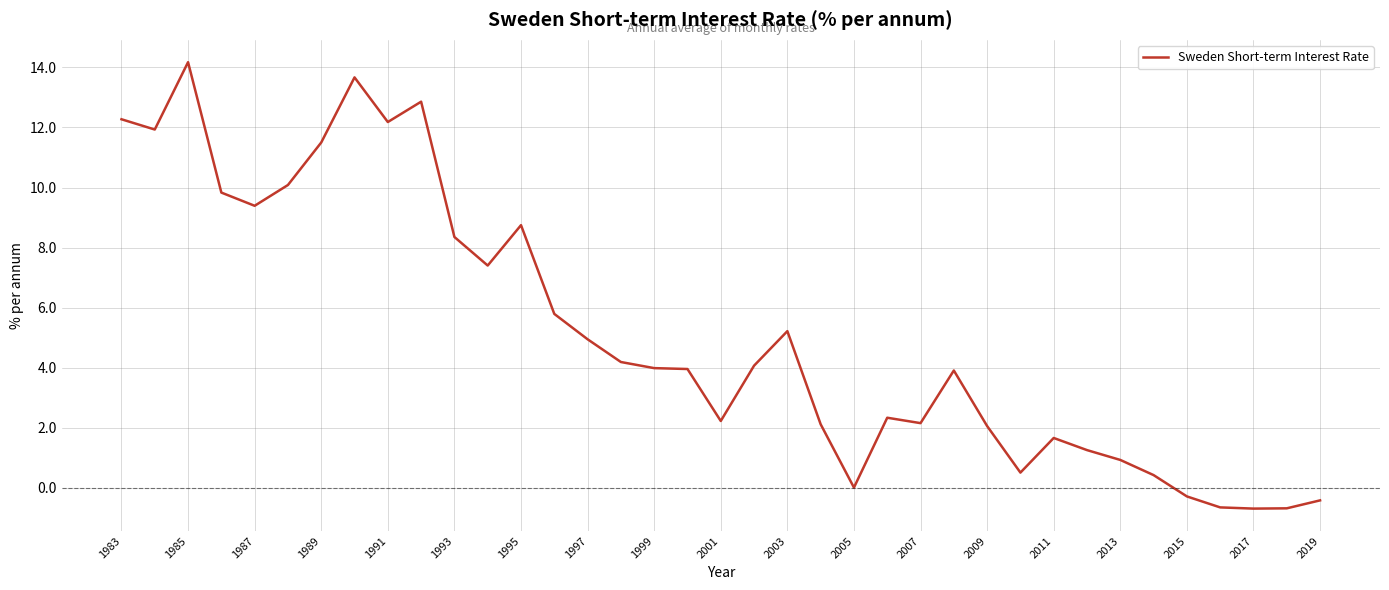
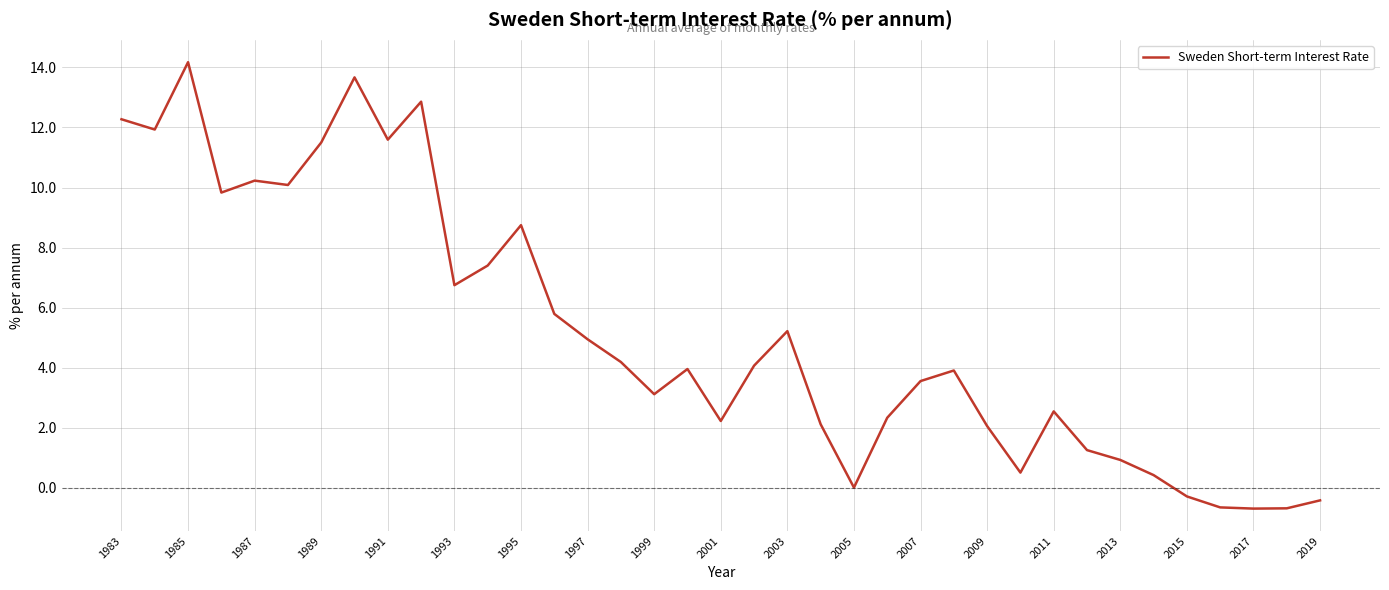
  {
    "1983": 12.3,
    "1985": 14.2,
-   "1987": 9.4,
+   "1987": 10.2,
    "1989": 11.5,
-   "1991": 12.2,
-   "1993": 8.4,
+   "1991": 11.6,
+   "1993": 6.7,
    "1995": 8.7,
    "1997": 4.9,
-   "1999": 4.0,
+   "1999": 3.1,
    "2001": 2.2,
    "2003": 5.2,
    "2005": 0.0,
-   "2007": 2.2,
+   "2007": 3.6,
    "2009": 2.1,
-   "2011": 1.7,
+   "2011": 2.5,
    "2013": 0.9,
    "2015": -0.3,
    "2017": -0.7,
    "2019": -0.4
  }
